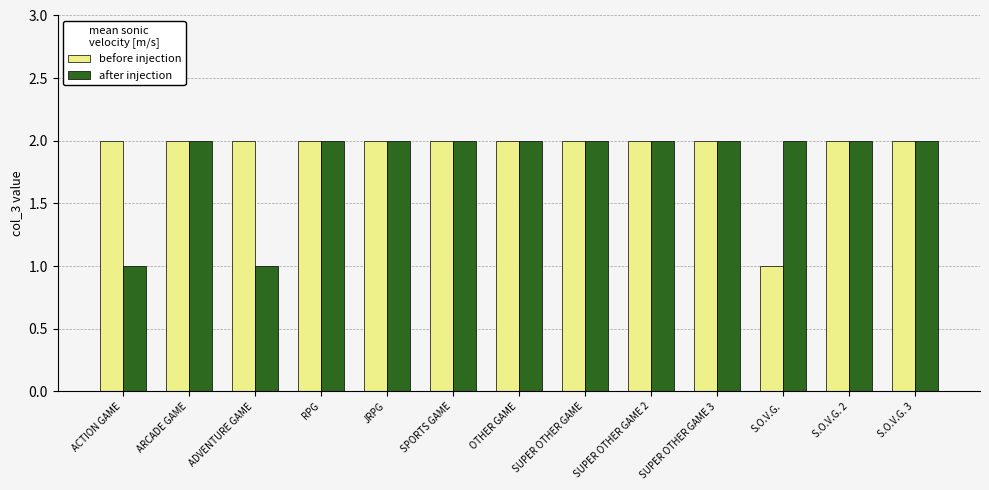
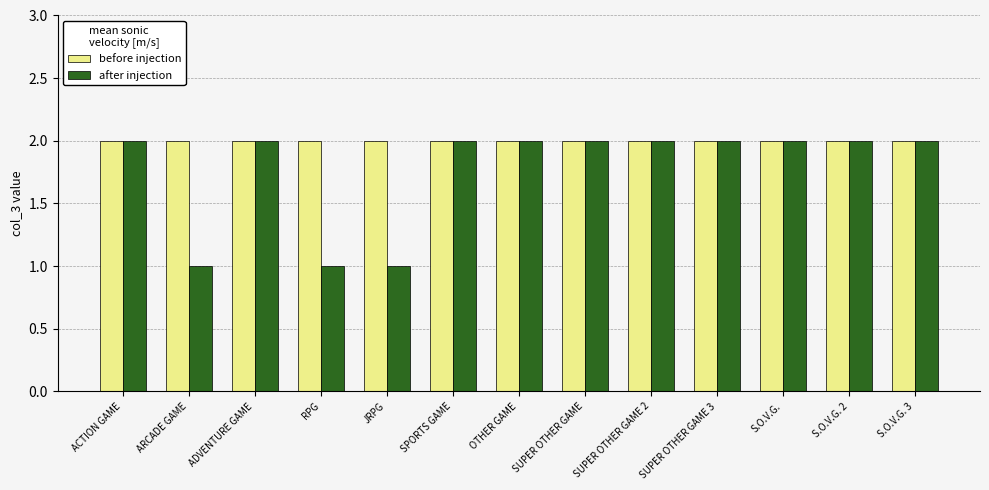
  {
    "before injection": {
      "ACTION GAME": 2,
      "ARCADE GAME": 2,
      "ADVENTURE GAME": 2,
      "RPG": 2,
      "JRPG": 2,
      "SPORTS GAME": 2,
      "OTHER GAME": 2,
      "SUPER OTHER GAME": 2,
      "SUPER OTHER GAME 2": 2,
      "SUPER OTHER GAME 3": 2,
-     "S.O.V.G.": 1,
+     "S.O.V.G.": 2,
      "S.O.V.G. 2": 2,
      "S.O.V.G. 3": 2
    },
    "after injection": {
-     "ACTION GAME": 1,
-     "ARCADE GAME": 2,
-     "ADVENTURE GAME": 1,
-     "RPG": 2,
-     "JRPG": 2,
+     "ACTION GAME": 2,
+     "ARCADE GAME": 1,
+     "ADVENTURE GAME": 2,
+     "RPG": 1,
+     "JRPG": 1,
      "SPORTS GAME": 2,
      "OTHER GAME": 2,
      "SUPER OTHER GAME": 2,
      "SUPER OTHER GAME 2": 2,
      "SUPER OTHER GAME 3": 2,
      "S.O.V.G.": 2,
      "S.O.V.G. 2": 2,
      "S.O.V.G. 3": 2
    }
  }
